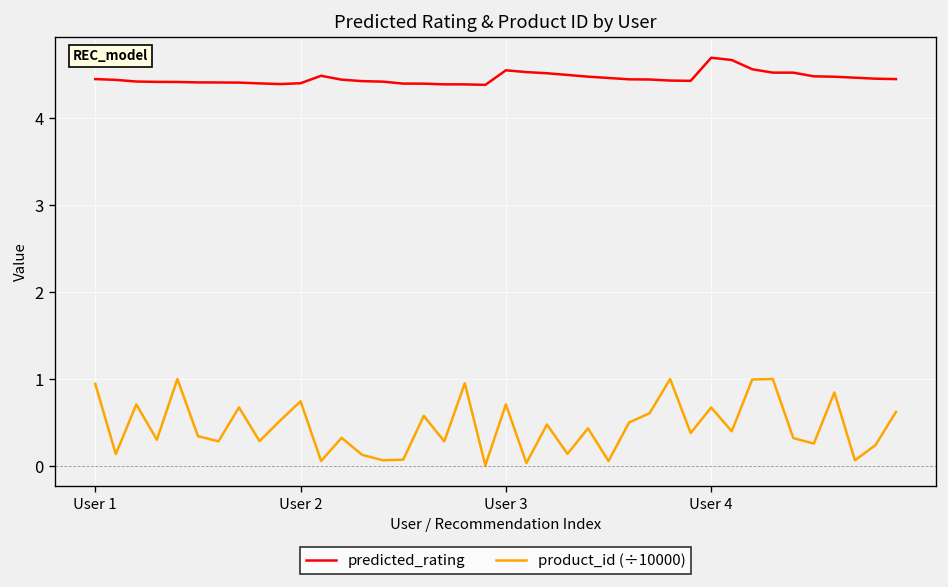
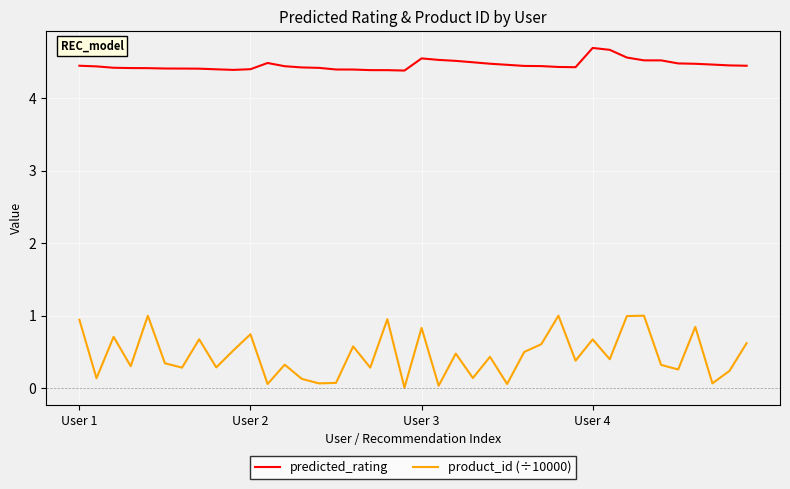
  {
    "predicted_rating": {
      "User 1": 4.4,
      "User 2": 4.4,
      "User 3": 4.5,
      "User 4": 4.7
    },
    "product_id (÷10000)": {
      "User 1": 0.9,
      "User 2": 0.7,
-     "User 3": 0.7,
+     "User 3": 0.8,
      "User 4": 0.7
    }
  }
